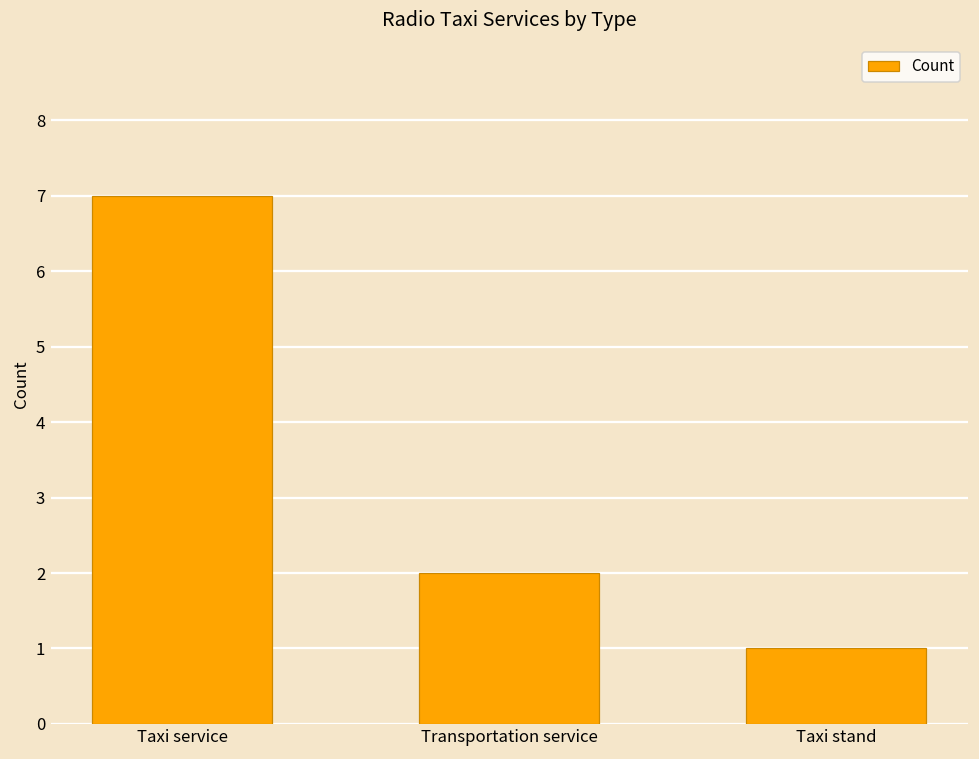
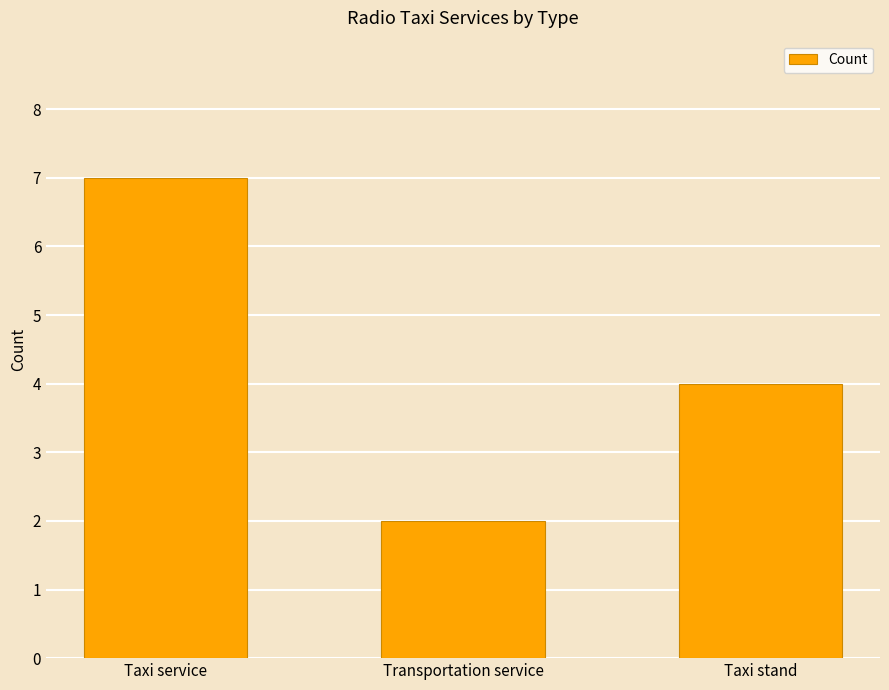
  {
    "Taxi service": 7,
    "Transportation service": 2,
-   "Taxi stand": 1
+   "Taxi stand": 4
  }
